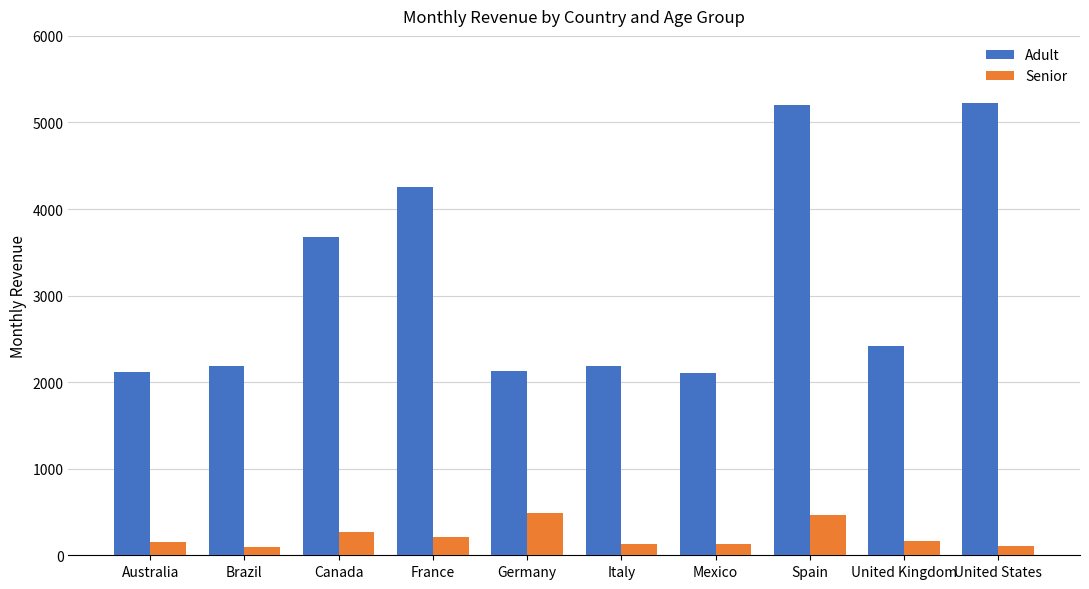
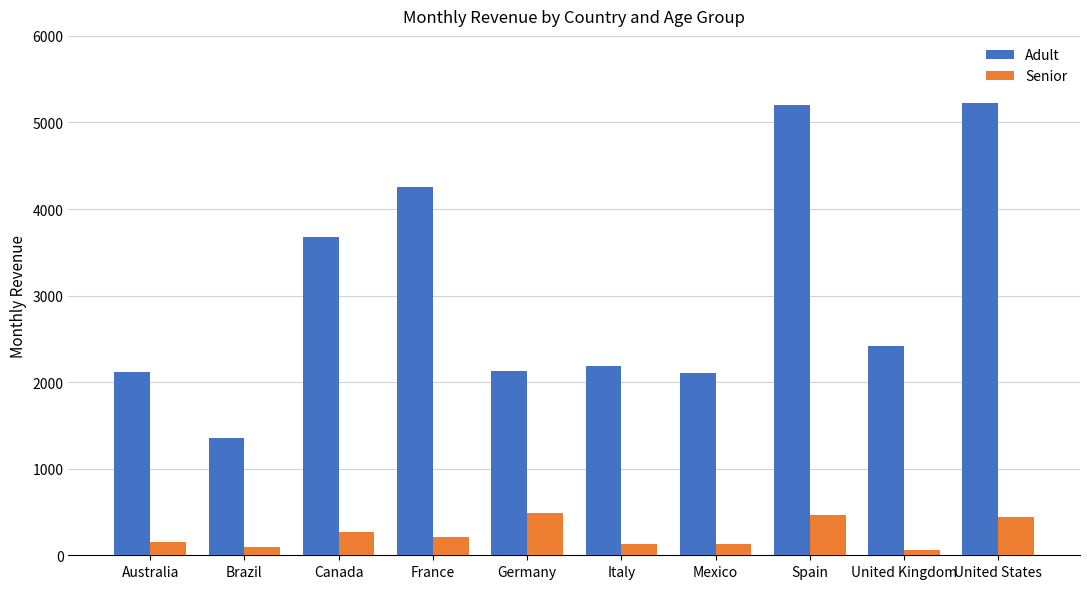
  {
    "Adult": {
      "Australia": 2100,
-     "Brazil": 2200,
+     "Brazil": 1400,
      "Canada": 3700,
      "France": 4300,
      "Germany": 2100,
      "Italy": 2200,
      "Mexico": 2100,
      "Spain": 5200,
      "United Kingdom": 2400,
      "United States": 5200
    },
    "Senior": {
      "Australia": 200,
      "Brazil": 100,
      "Canada": 300,
      "France": 200,
      "Germany": 500,
      "Italy": 100,
      "Mexico": 100,
      "Spain": 500,
-     "United Kingdom": 200,
-     "United States": 100
+     "United Kingdom": 100,
+     "United States": 400
    }
  }
